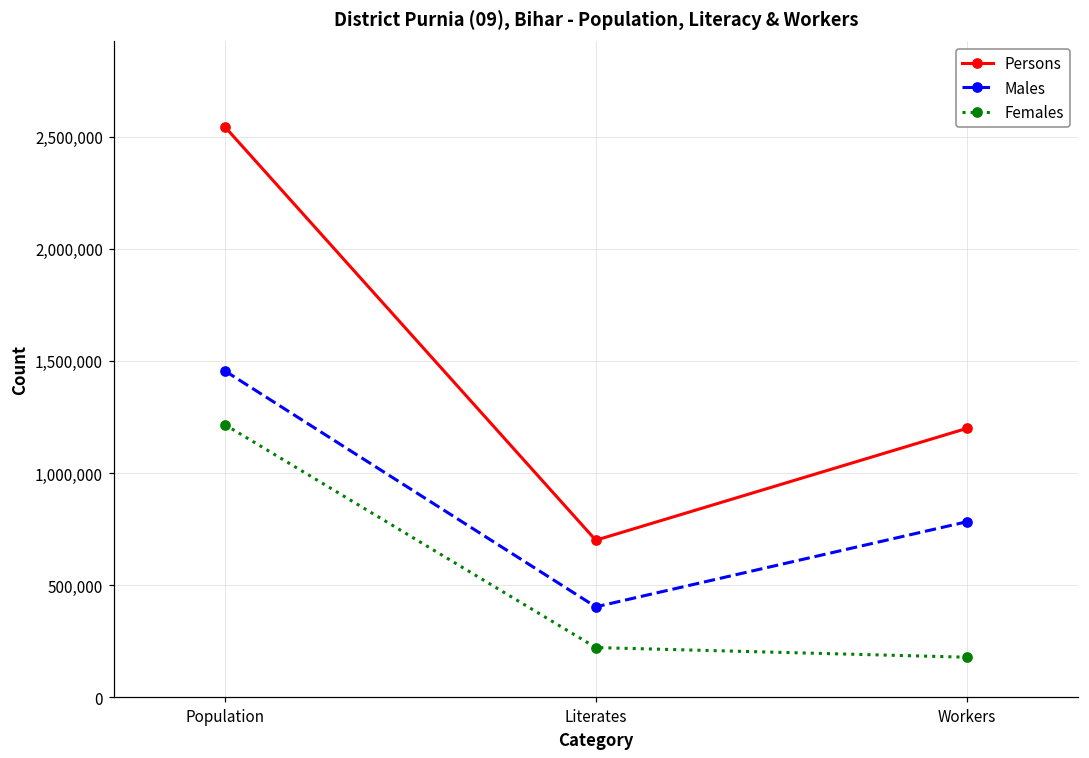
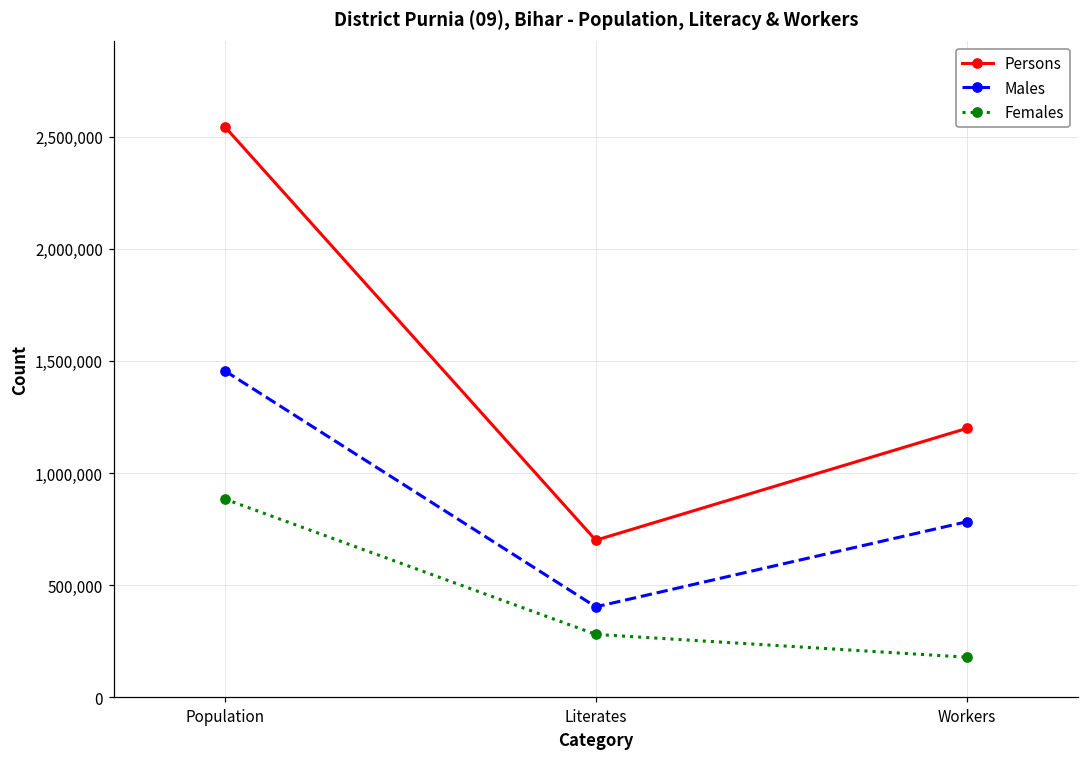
  {
    "Persons": {
      "Population": "2,540,000",
      "Literates": "700,000",
      "Workers": "1,200,000"
    },
    "Males": {
      "Population": "1,460,000",
      "Literates": "400,000",
      "Workers": "780,000"
    },
    "Females": {
-     "Population": "1,220,000",
-     "Literates": "220,000",
+     "Population": "880,000",
+     "Literates": "280,000",
      "Workers": "180,000"
    }
  }
